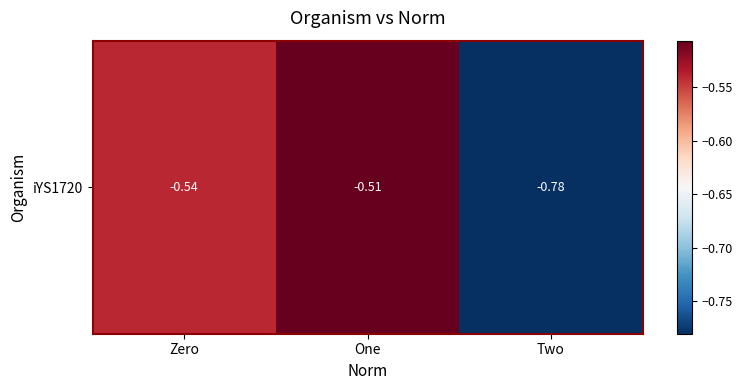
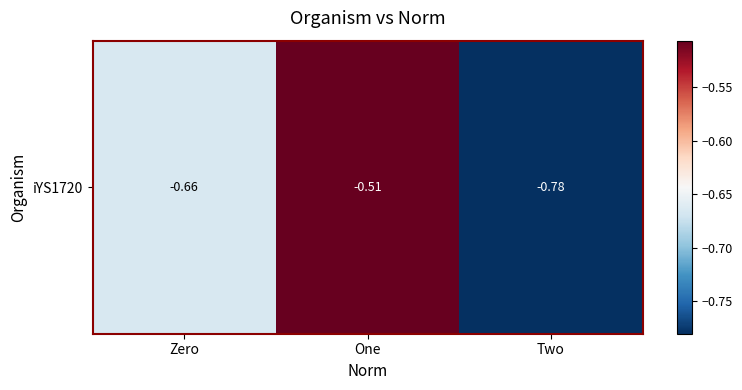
  {
    "iYS1720": {
-     "Zero": -0.54,
+     "Zero": -0.66,
      "One": -0.51,
      "Two": -0.78
    }
  }
